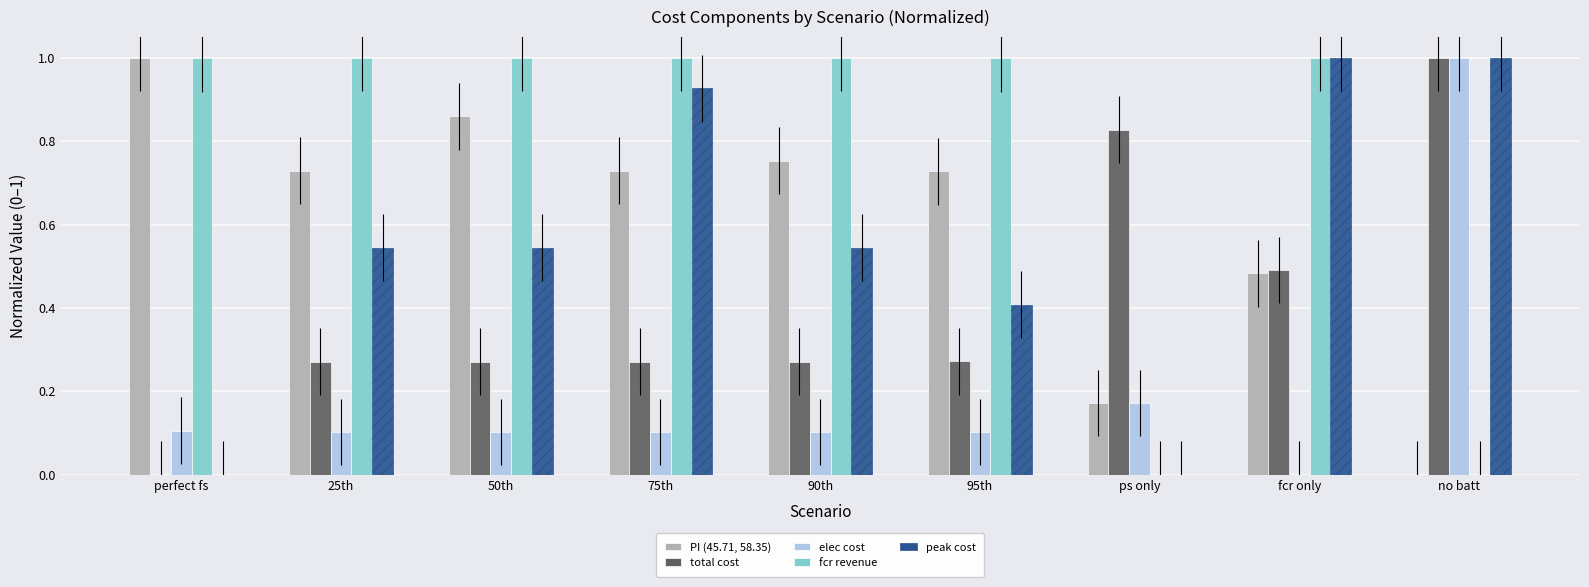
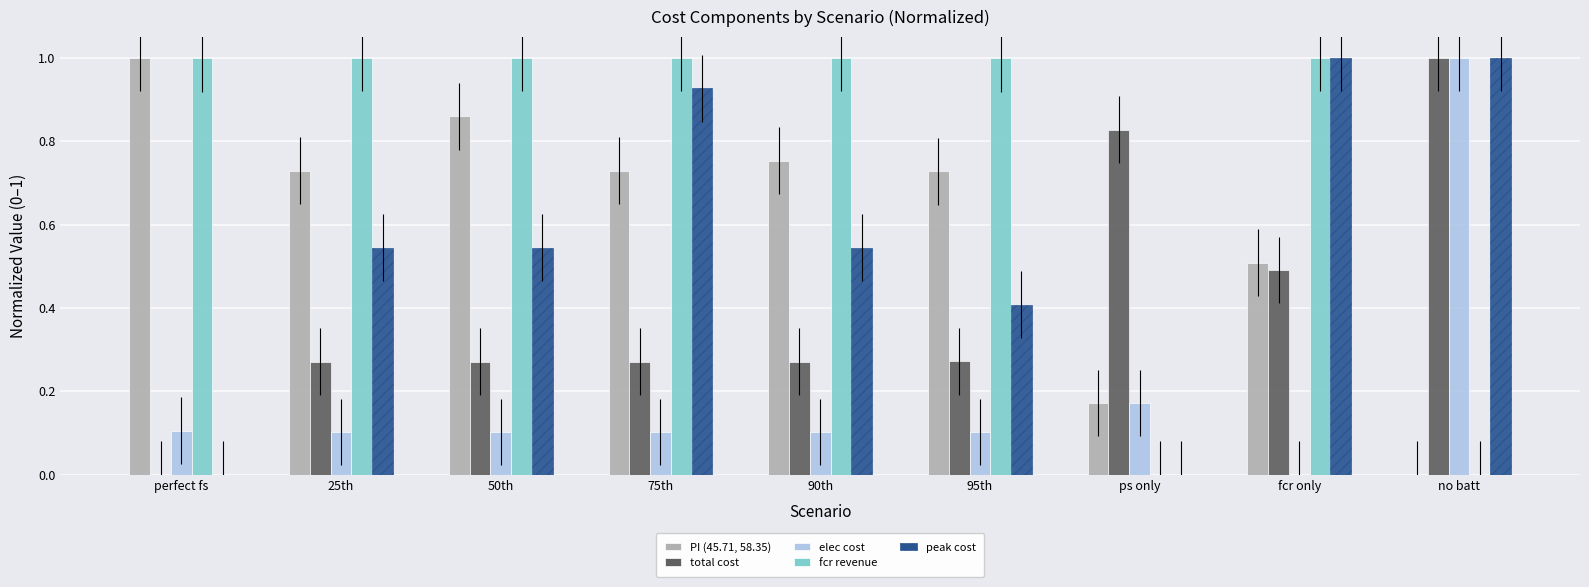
  {
    "PI (45.71, 58.35)": {
      "perfect fs": 1.00,
      "25th": 0.73,
      "50th": 0.86,
      "75th": 0.73,
      "90th": 0.75,
      "95th": 0.73,
      "ps only": 0.17,
-     "fcr only": 0.48,
+     "fcr only": 0.51,
      "no batt": 0.00
    },
    "total cost": {
      "perfect fs": 0.00,
      "25th": 0.27,
      "50th": 0.27,
      "75th": 0.27,
      "90th": 0.27,
      "95th": 0.27,
      "ps only": 0.83,
      "fcr only": 0.49,
      "no batt": 1.00
    },
    "peak cost": {
      "perfect fs": 0.00,
      "25th": 0.54,
      "50th": 0.54,
      "75th": 0.93,
      "90th": 0.54,
      "95th": 0.41,
      "ps only": 0.00,
      "fcr only": 1.00,
      "no batt": 1.00
    }
  }
